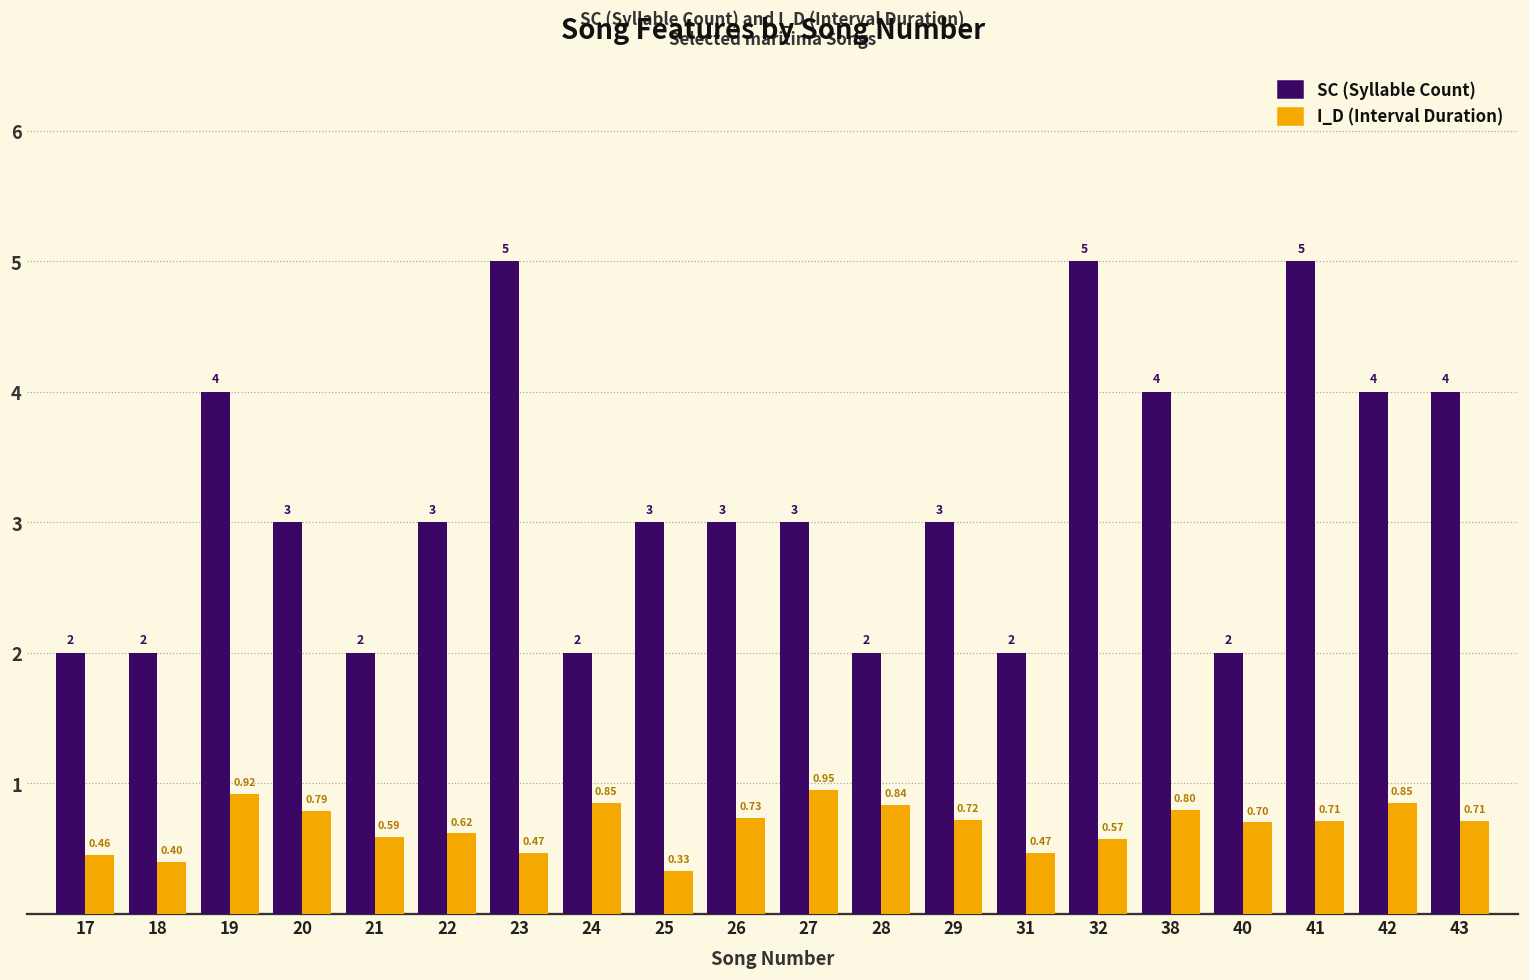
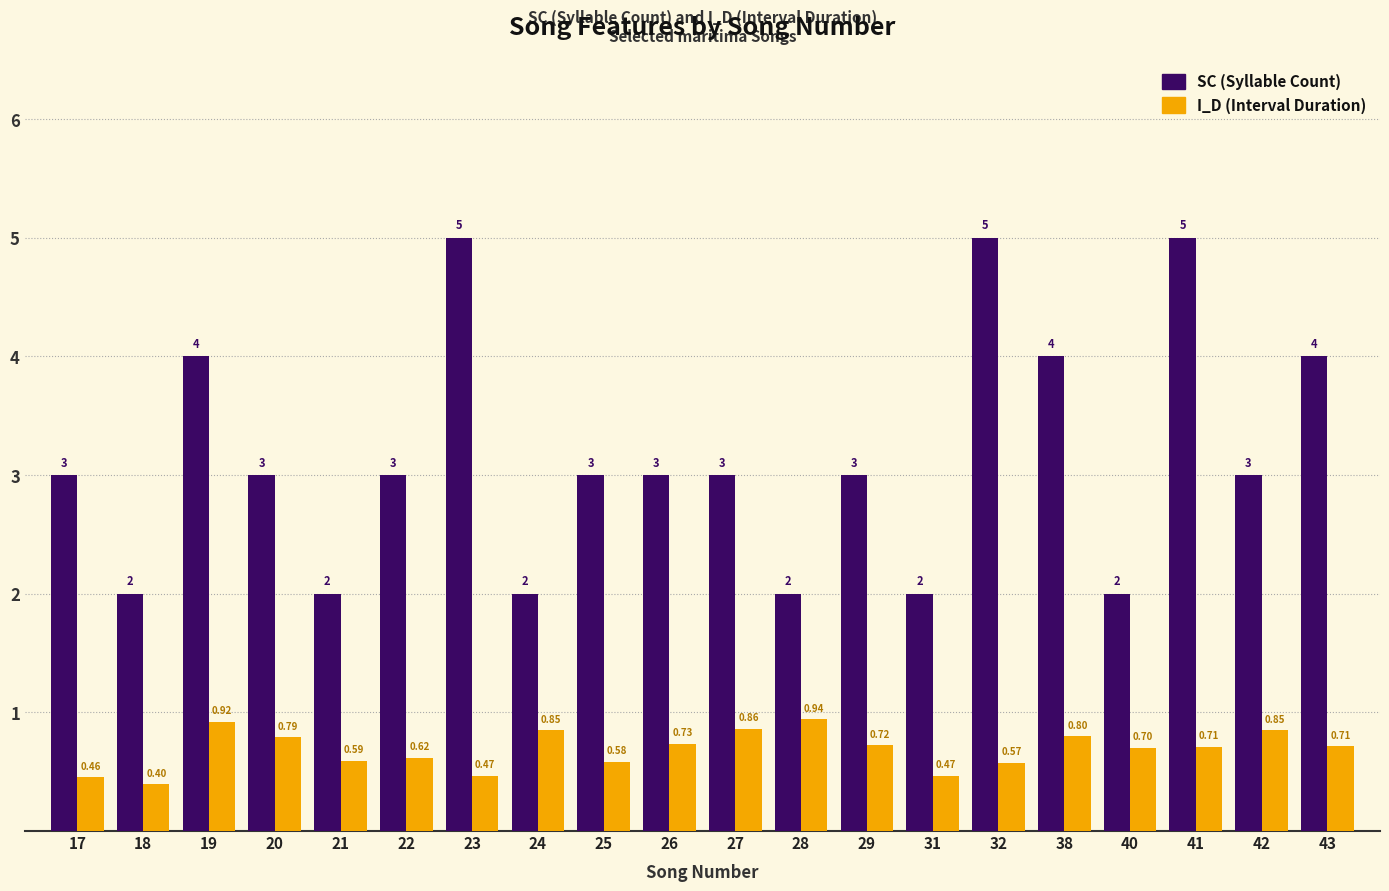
  {
    "SC (Syllable Count)": {
-     "17": 2,
+     "17": 3,
      "18": 2,
      "19": 4,
      "20": 3,
      "21": 2,
      "22": 3,
      "23": 5,
      "24": 2,
      "25": 3,
      "26": 3,
      "27": 3,
      "28": 2,
      "29": 3,
      "31": 2,
      "32": 5,
      "38": 4,
      "40": 2,
      "41": 5,
-     "42": 4,
+     "42": 3,
      "43": 4
    },
    "I_D (Interval Duration)": {
      "17": 0.46,
      "18": 0.40,
      "19": 0.92,
      "20": 0.79,
      "21": 0.59,
      "22": 0.62,
      "23": 0.47,
      "24": 0.85,
-     "25": 0.33,
+     "25": 0.58,
      "26": 0.73,
-     "27": 0.95,
-     "28": 0.84,
+     "27": 0.86,
+     "28": 0.94,
      "29": 0.72,
      "31": 0.47,
      "32": 0.57,
      "38": 0.80,
      "40": 0.70,
      "41": 0.71,
      "42": 0.85,
      "43": 0.71
    }
  }
